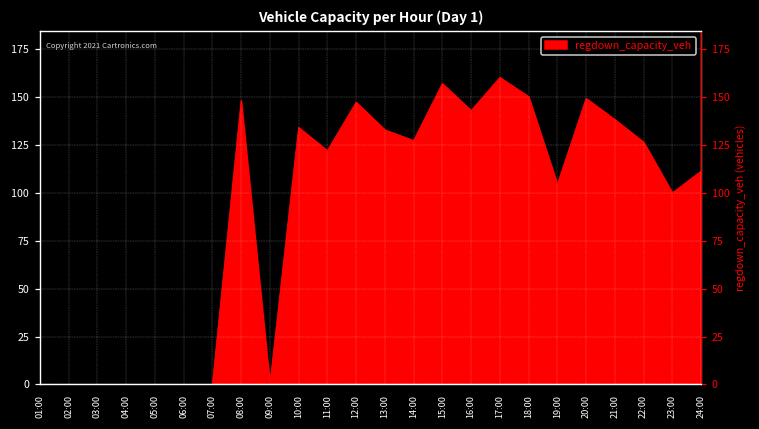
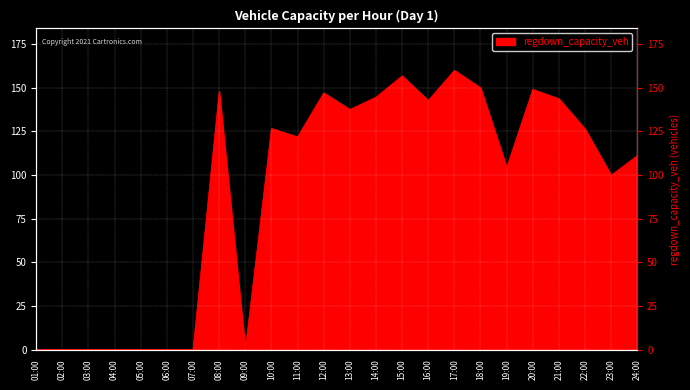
  {
    "01:00": 0,
    "02:00": 0,
    "03:00": 0,
    "04:00": 0,
    "05:00": 0,
    "06:00": 0,
    "07:00": 0,
    "08:00": 148,
    "09:00": 0,
-   "10:00": 134,
+   "10:00": 127,
    "11:00": 122,
    "12:00": 147,
-   "13:00": 133,
-   "14:00": 127,
+   "13:00": 138,
+   "14:00": 145,
    "15:00": 157,
    "16:00": 143,
    "17:00": 160,
    "18:00": 150,
    "19:00": 104,
    "20:00": 149,
-   "21:00": 138,
+   "21:00": 144,
    "22:00": 126,
    "23:00": 100,
    "24:00": 111
  }
